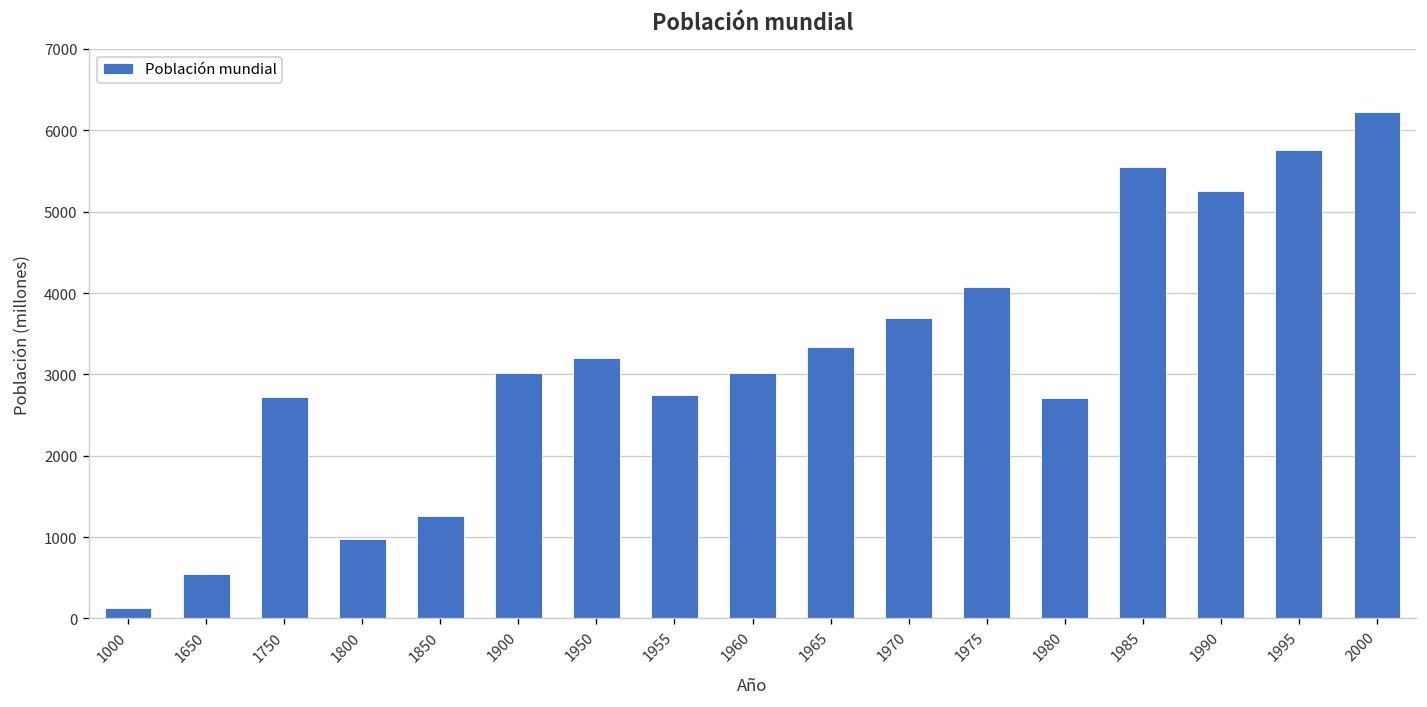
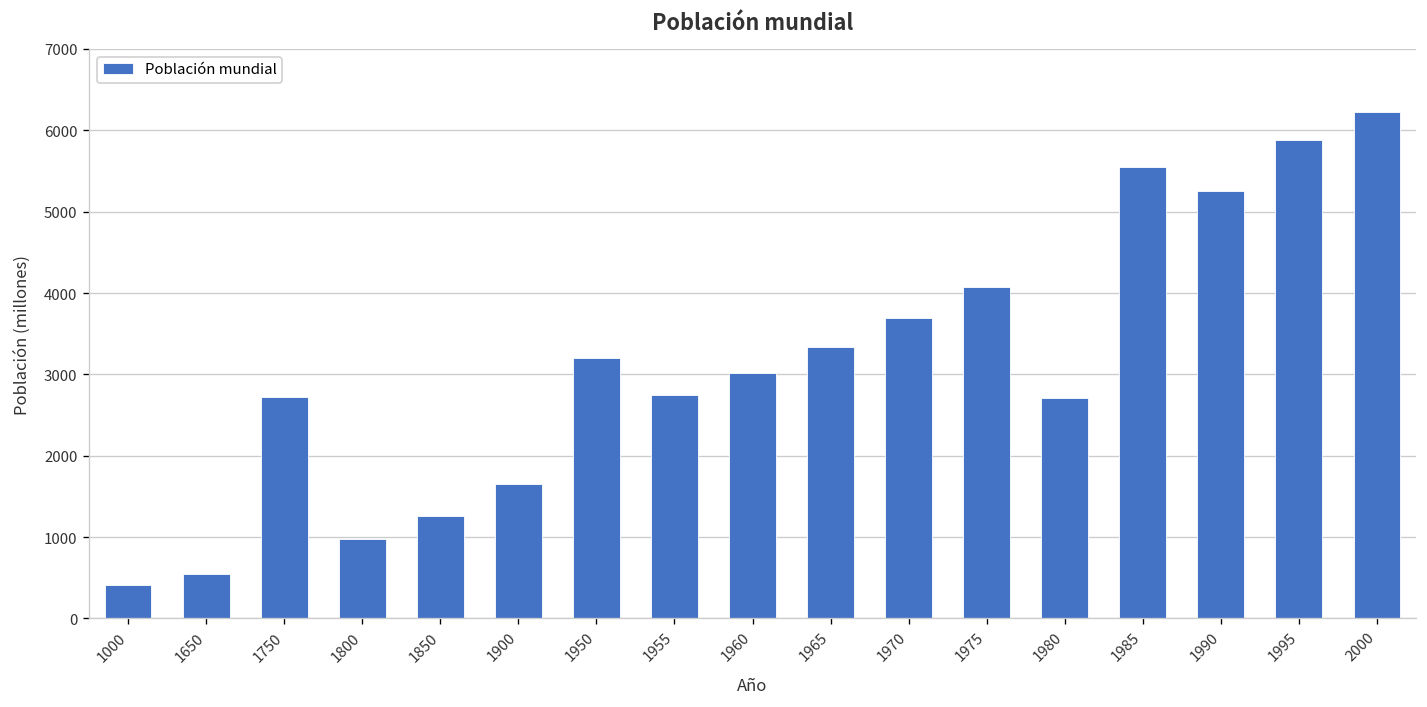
  {
-   "1000": 100,
+   "1000": 400,
    "1650": 500,
    "1750": 2700,
    "1800": 1000,
    "1850": 1300,
-   "1900": 3000,
+   "1900": 1700,
    "1950": 3200,
    "1955": 2800,
    "1960": 3000,
    "1965": 3300,
    "1970": 3700,
    "1975": 4100,
    "1980": 2700,
    "1985": 5500,
    "1990": 5300,
-   "1995": 5800,
+   "1995": 5900,
    "2000": 6200
  }
